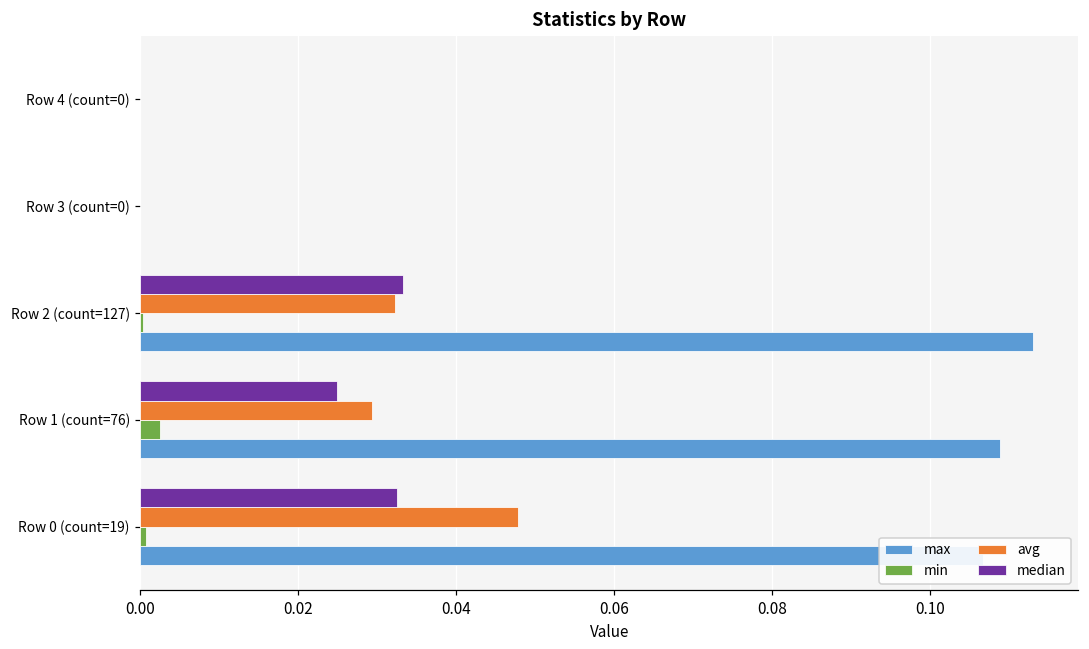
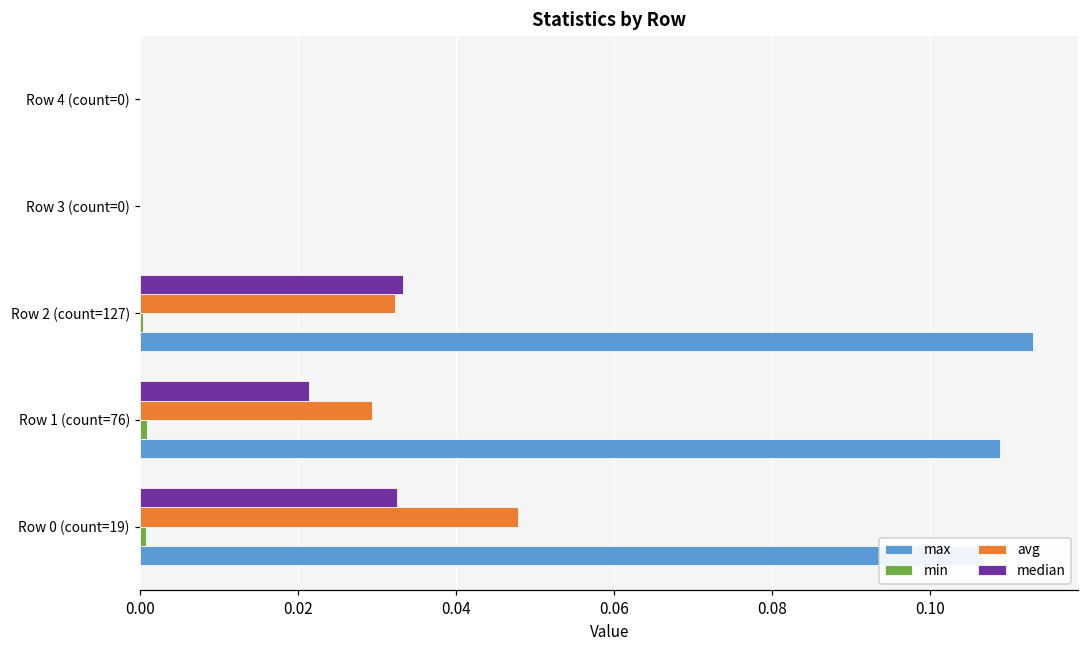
  {
    "max": {
      "Row 4 (count=0)": 0.000,
      "Row 3 (count=0)": 0.000,
      "Row 2 (count=127)": 0.113,
      "Row 1 (count=76)": 0.109
    },
    "min": {
      "Row 4 (count=0)": 0.000,
      "Row 3 (count=0)": 0.000,
-     "Row 1 (count=76)": 0.002,
+     "Row 1 (count=76)": 0.001,
      "Row 0 (count=19)": 0.001
    },
    "avg": {
      "Row 4 (count=0)": 0.000,
      "Row 3 (count=0)": 0.000,
      "Row 2 (count=127)": 0.032,
      "Row 1 (count=76)": 0.029,
      "Row 0 (count=19)": 0.048
    },
    "median": {
      "Row 4 (count=0)": 0.000,
      "Row 3 (count=0)": 0.000,
      "Row 2 (count=127)": 0.033,
-     "Row 1 (count=76)": 0.025,
+     "Row 1 (count=76)": 0.021,
      "Row 0 (count=19)": 0.032
    }
  }
